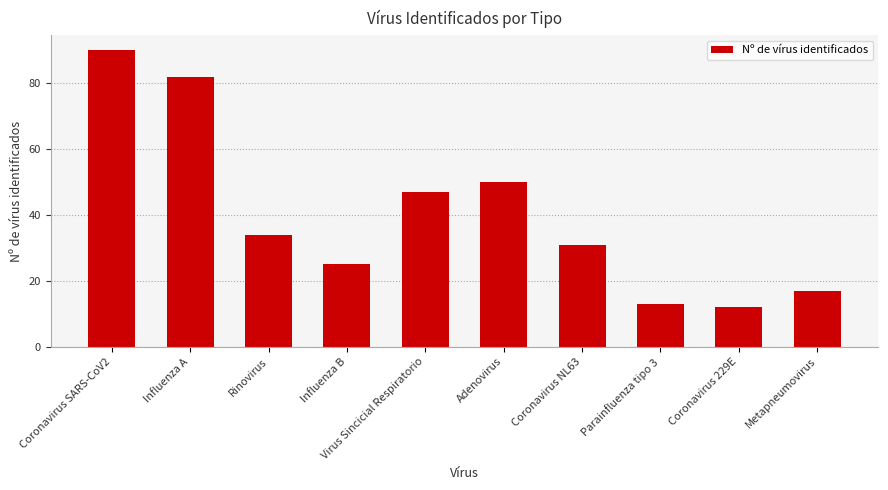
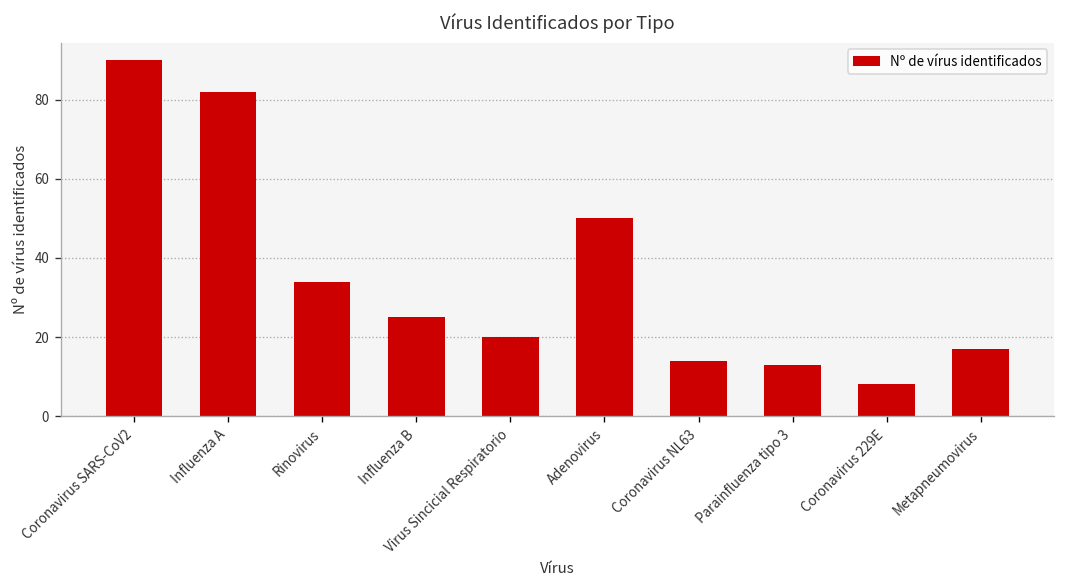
  {
    "Coronavirus SARS-CoV2": 90,
    "Influenza A": 82,
    "Rinovirus": 34,
    "Influenza B": 25,
-   "Virus Sincicial Respiratorio": 47,
+   "Virus Sincicial Respiratorio": 20,
    "Adenovirus": 50,
-   "Coronavirus NL63": 31,
+   "Coronavirus NL63": 14,
    "Parainfluenza tipo 3": 13,
-   "Coronavirus 229E": 12,
+   "Coronavirus 229E": 8,
    "Metapneumovirus": 17
  }
